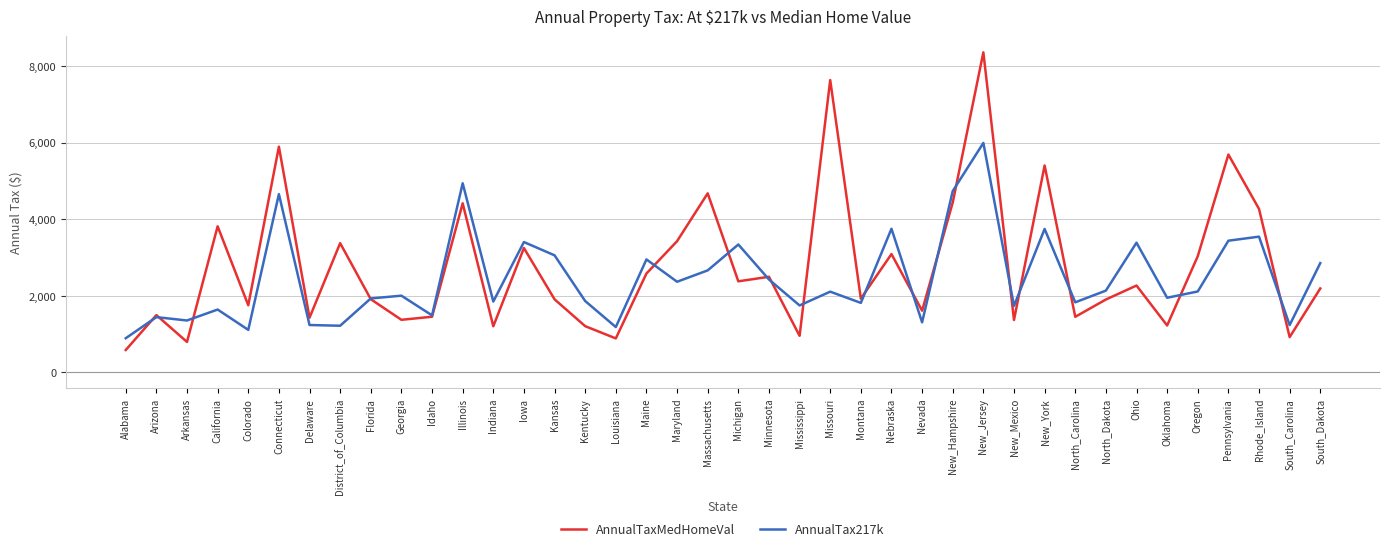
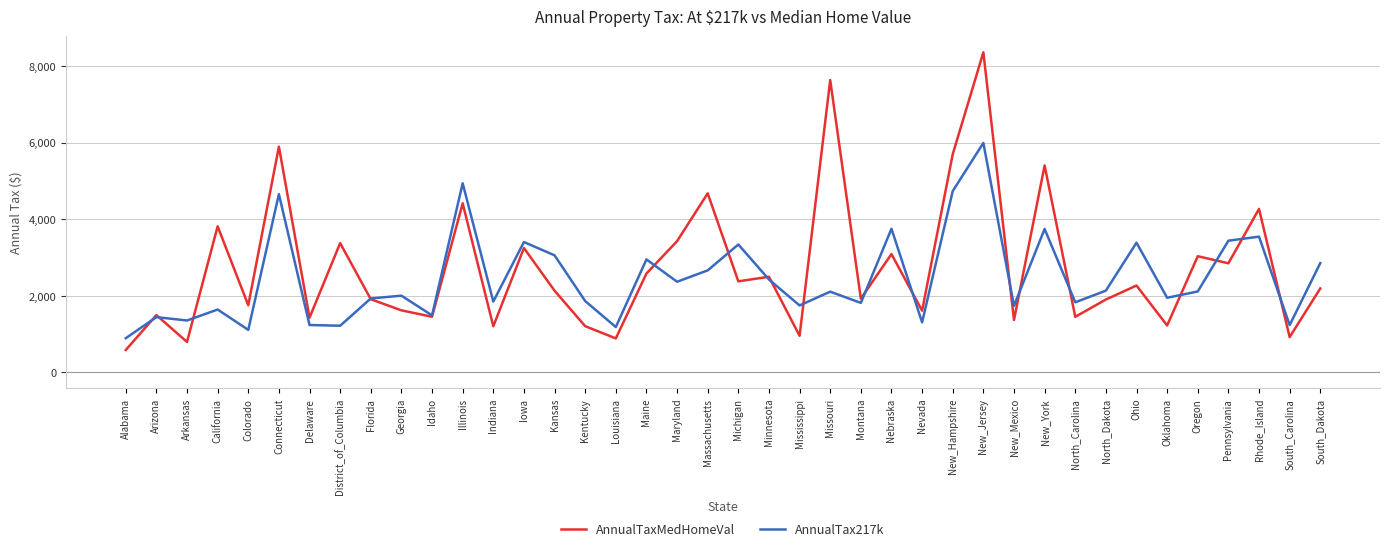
  {
    "AnnualTaxMedHomeVal": {
      "Alabama": "600",
      "Arkansas": "800",
      "California": "3,800",
      "Colorado": "1,800",
      "Connecticut": "5,900",
      "Delaware": "1,400",
      "District_of_Columbia": "3,400",
-     "Georgia": "1,400",
+     "Georgia": "1,600",
      "Illinois": "4,400",
      "Indiana": "1,200",
      "Iowa": "3,300",
-     "Kansas": "1,900",
+     "Kansas": "2,100",
      "Kentucky": "1,200",
      "Louisiana": "900",
      "Maine": "2,600",
      "Maryland": "3,400",
      "Massachusetts": "4,700",
      "Michigan": "2,400",
      "Minnesota": "2,500",
      "Mississippi": "1,000",
      "Missouri": "7,600",
      "Montana": "1,900",
      "Nebraska": "3,100",
      "Nevada": "1,600",
-     "New_Hampshire": "4,400",
+     "New_Hampshire": "5,700",
      "New_Jersey": "8,400",
      "New_Mexico": "1,400",
      "New_York": "5,400",
      "North_Carolina": "1,500",
      "North_Dakota": "1,900",
      "Ohio": "2,300",
      "Oklahoma": "1,200",
      "Oregon": "3,000",
-     "Pennsylvania": "5,700",
+     "Pennsylvania": "2,900",
      "Rhode_Island": "4,300",
      "South_Carolina": "900",
      "South_Dakota": "2,200"
    },
    "AnnualTax217k": {
      "Alabama": "900",
      "Arkansas": "1,400",
      "California": "1,600",
      "Colorado": "1,100",
      "Connecticut": "4,700",
      "Delaware": "1,200",
      "District_of_Columbia": "1,200",
      "Georgia": "2,000",
      "Illinois": "4,900",
      "Indiana": "1,900",
      "Iowa": "3,400",
      "Kansas": "3,100",
      "Kentucky": "1,900",
      "Louisiana": "1,200",
      "Maine": "3,000",
      "Maryland": "2,400",
      "Massachusetts": "2,700",
      "Michigan": "3,300",
      "Minnesota": "2,400",
      "Mississippi": "1,800",
      "Missouri": "2,100",
      "Montana": "1,800",
      "Nebraska": "3,800",
      "Nevada": "1,300",
      "New_Hampshire": "4,700",
      "New_Jersey": "6,000",
      "New_Mexico": "1,700",
      "New_York": "3,700",
      "North_Carolina": "1,800",
      "North_Dakota": "2,100",
      "Ohio": "3,400",
      "Oklahoma": "2,000",
      "Oregon": "2,100",
      "Pennsylvania": "3,400",
      "Rhode_Island": "3,500",
      "South_Carolina": "1,200",
      "South_Dakota": "2,900"
    }
  }
